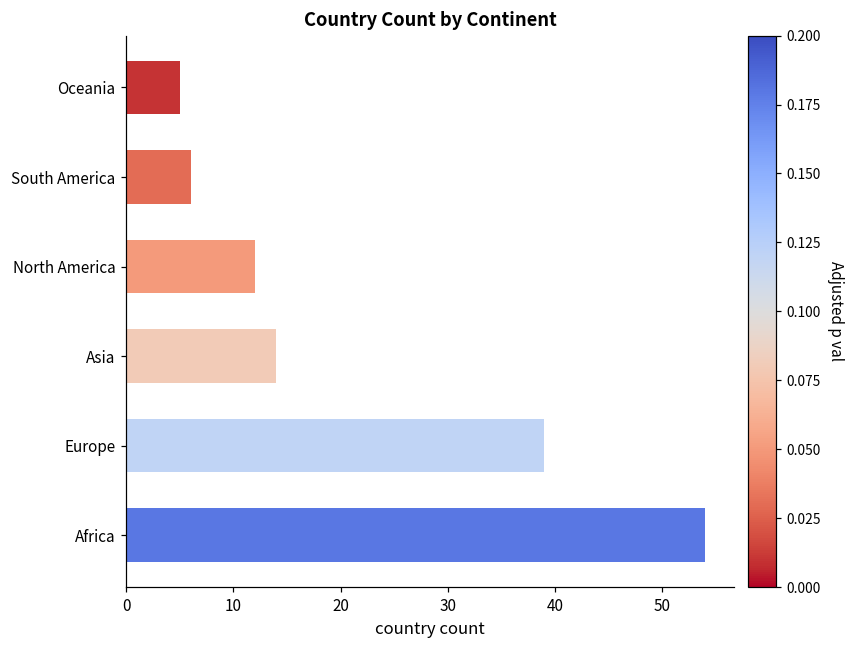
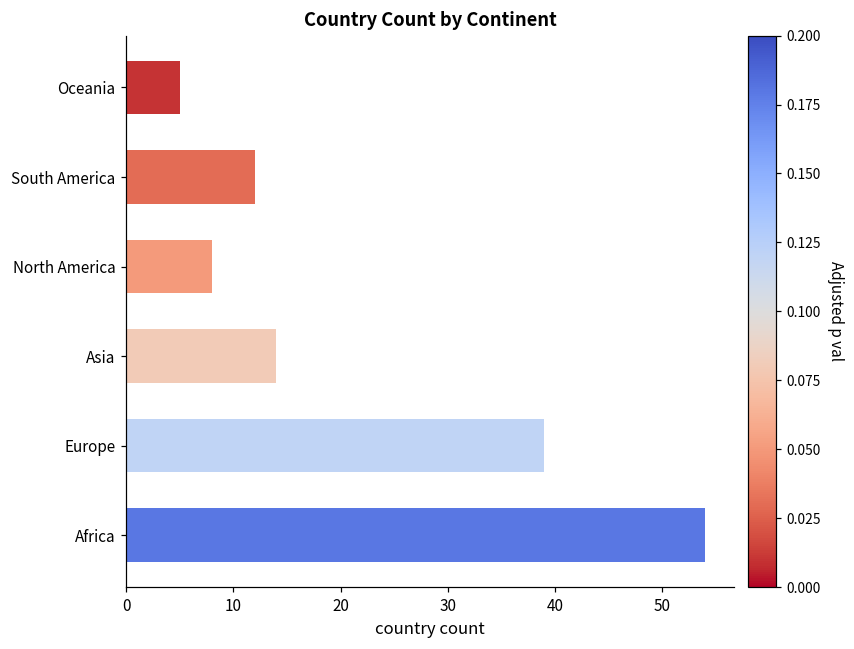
  {
    "Oceania": 5,
-   "South America": 6,
-   "North America": 12,
+   "South America": 12,
+   "North America": 8,
    "Asia": 14,
    "Europe": 39,
    "Africa": 54
  }
